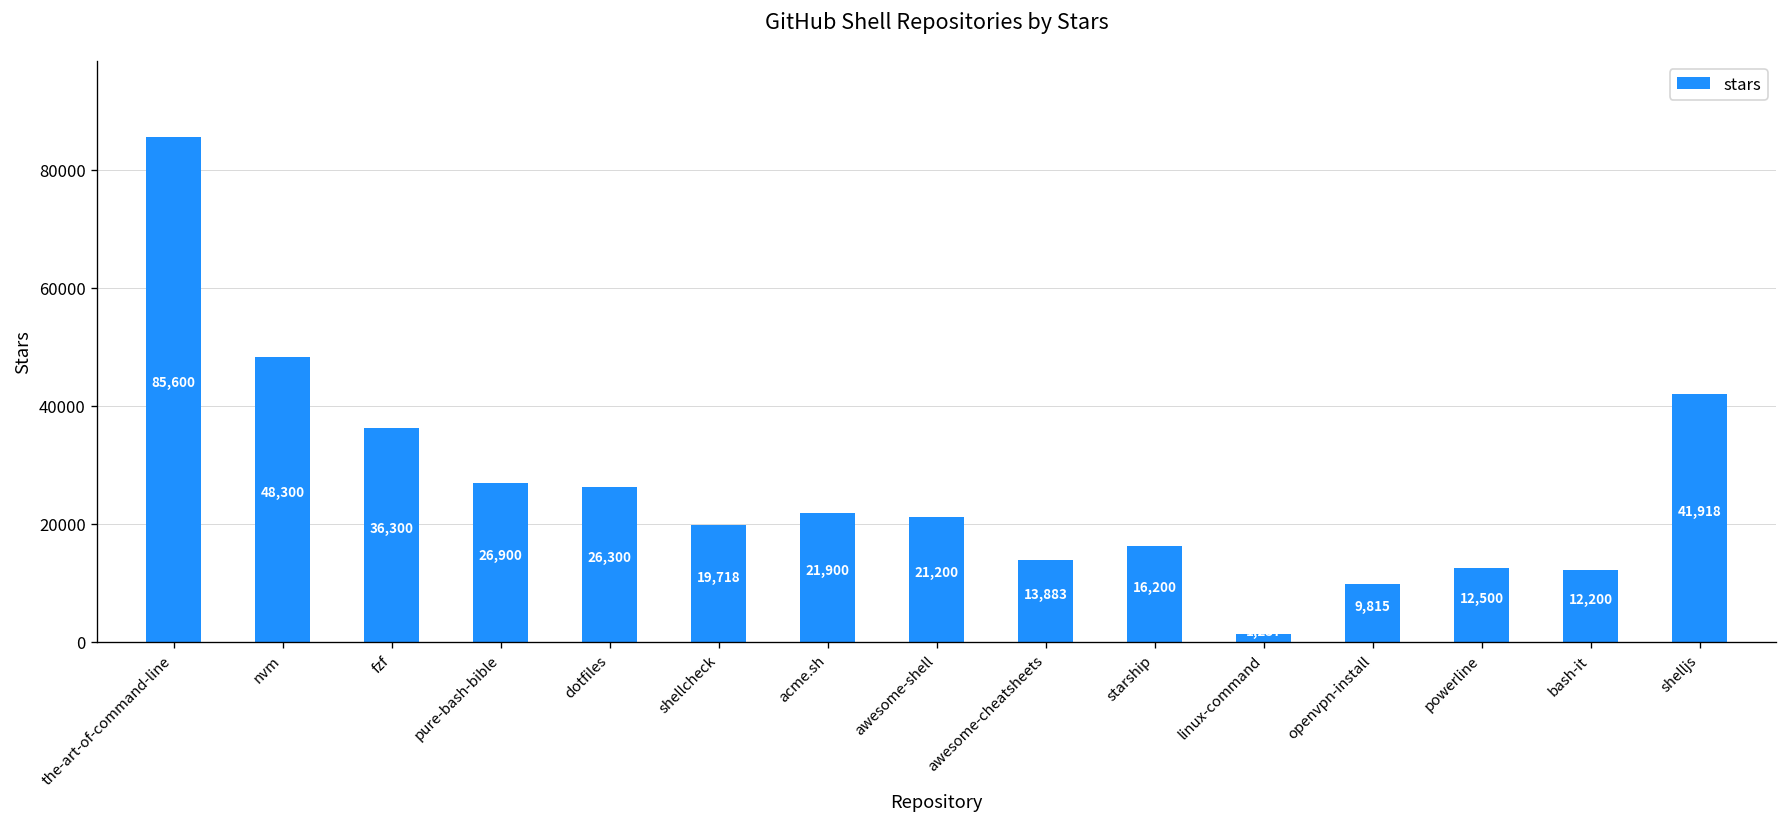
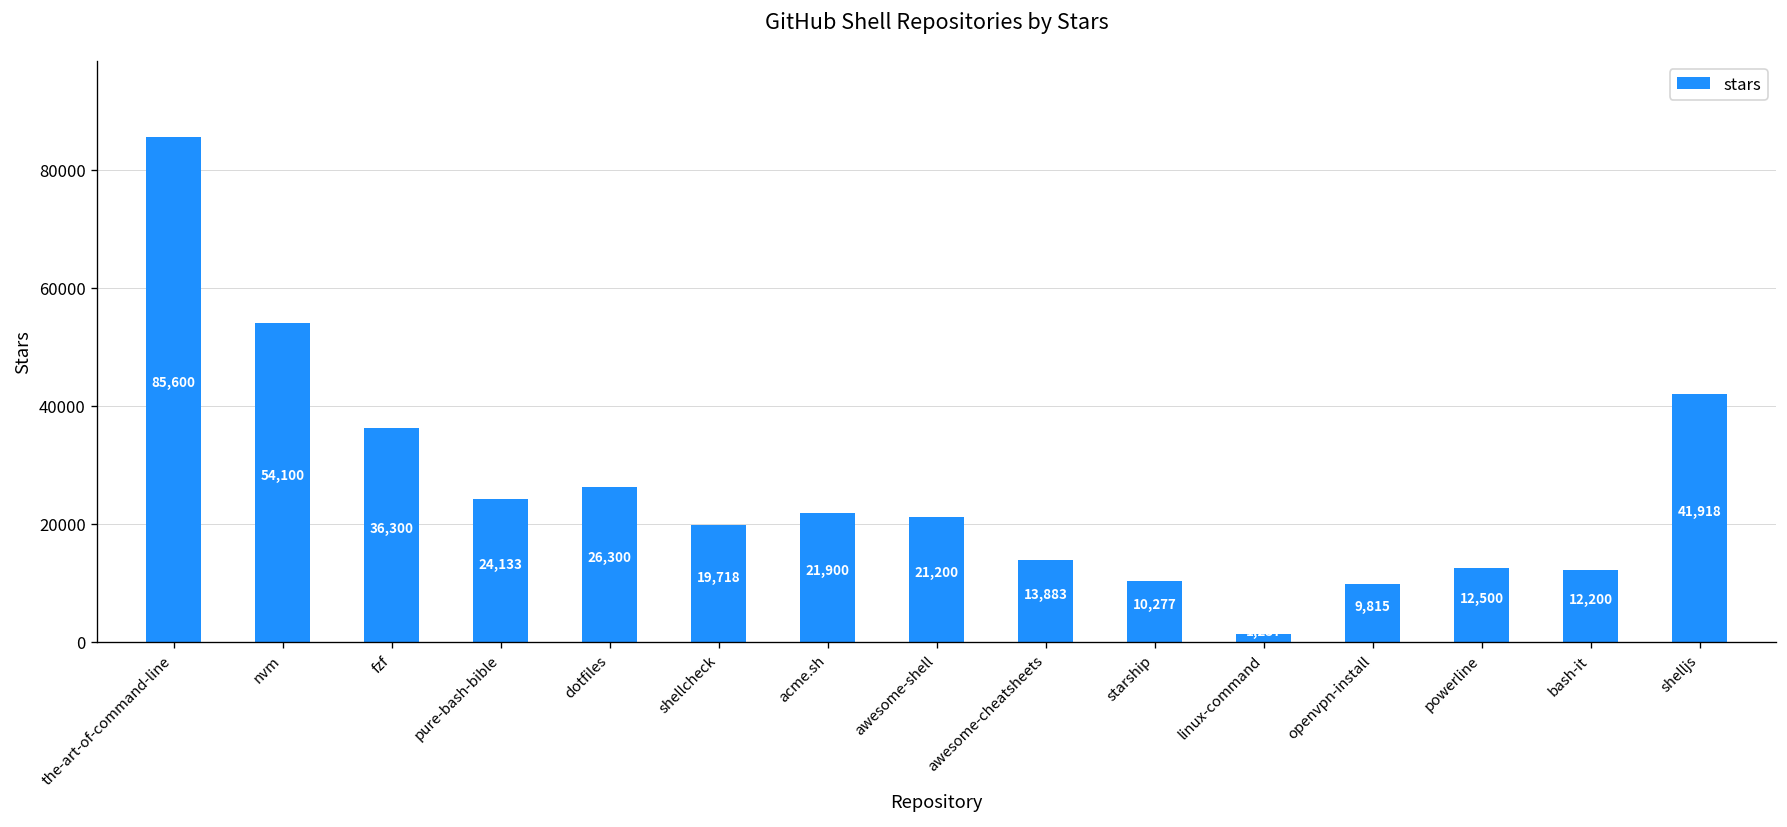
  {
    "the-art-of-command-line": "85,600",
-   "nvm": "48,300",
+   "nvm": "54,100",
    "fzf": "36,300",
-   "pure-bash-bible": "26,900",
+   "pure-bash-bible": "24,133",
    "dotfiles": "26,300",
    "shellcheck": "19,718",
    "acme.sh": "21,900",
    "awesome-shell": "21,200",
    "awesome-cheatsheets": "13,883",
-   "starship": "16,200",
+   "starship": "10,277",
    "openvpn-install": "9,815",
    "powerline": "12,500",
    "bash-it": "12,200",
    "shelljs": "41,918"
  }
